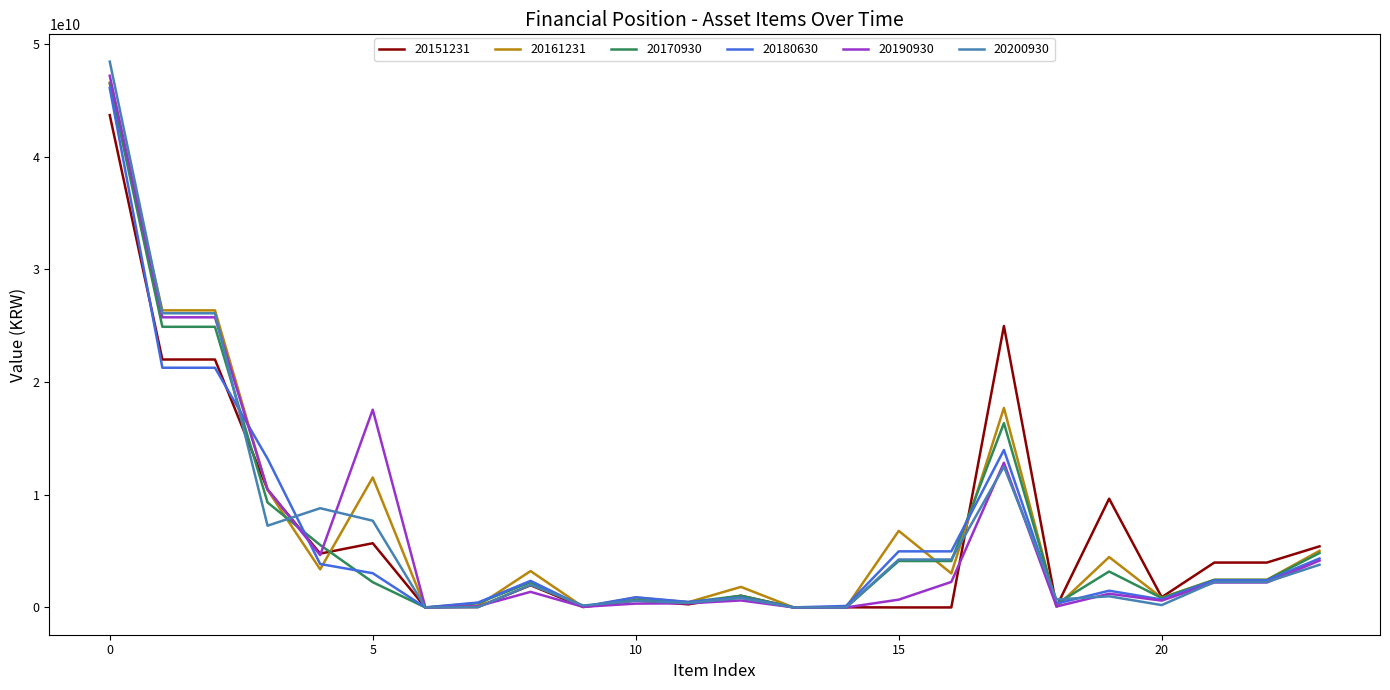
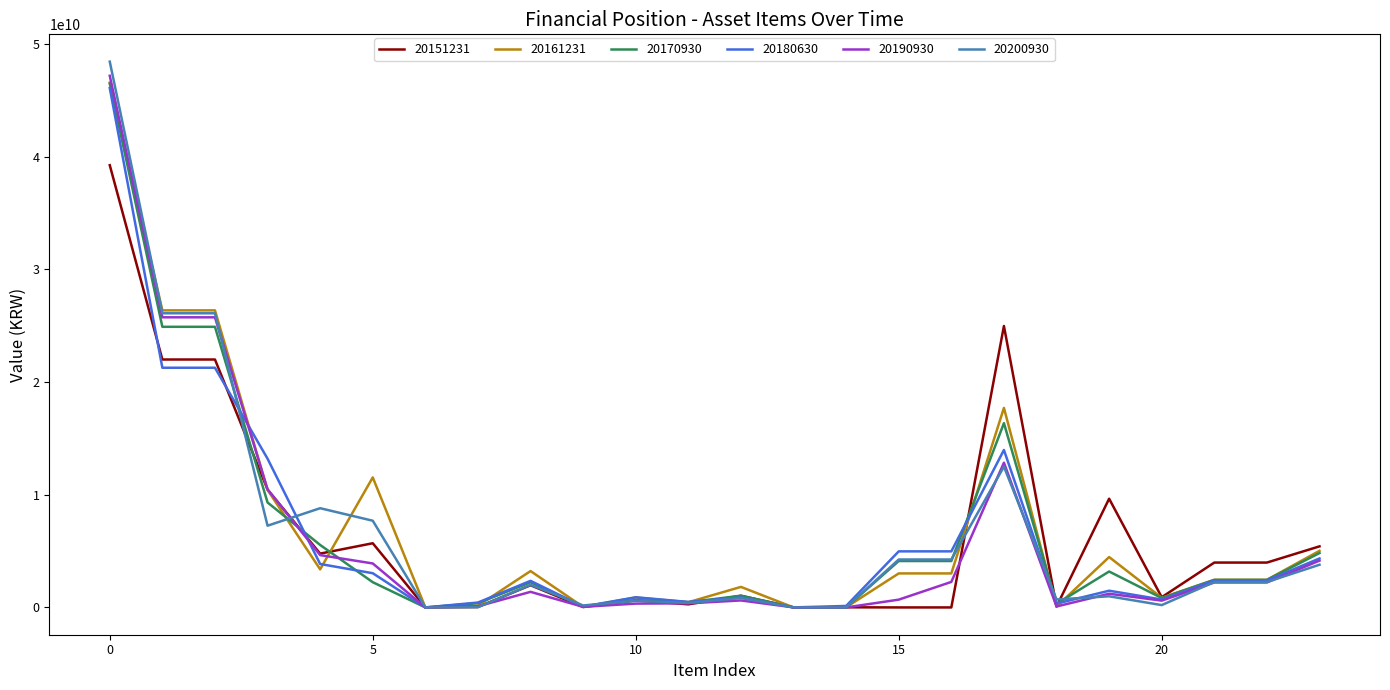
  {
    "20151231": {
-     "0": 43700000000,
+     "0": 39300000000,
      "5": 5700000000,
      "15": 0
    },
    "20161231": {
      "5": 11500000000,
-     "15": 6800000000
+     "15": 3000000000
    },
    "20170930": {
      "5": 2200000000
    },
    "20190930": {
      "0": 47200000000,
-     "5": 17600000000,
+     "5": 3900000000,
      "10": 300000000,
      "15": 700000000
    }
  }
